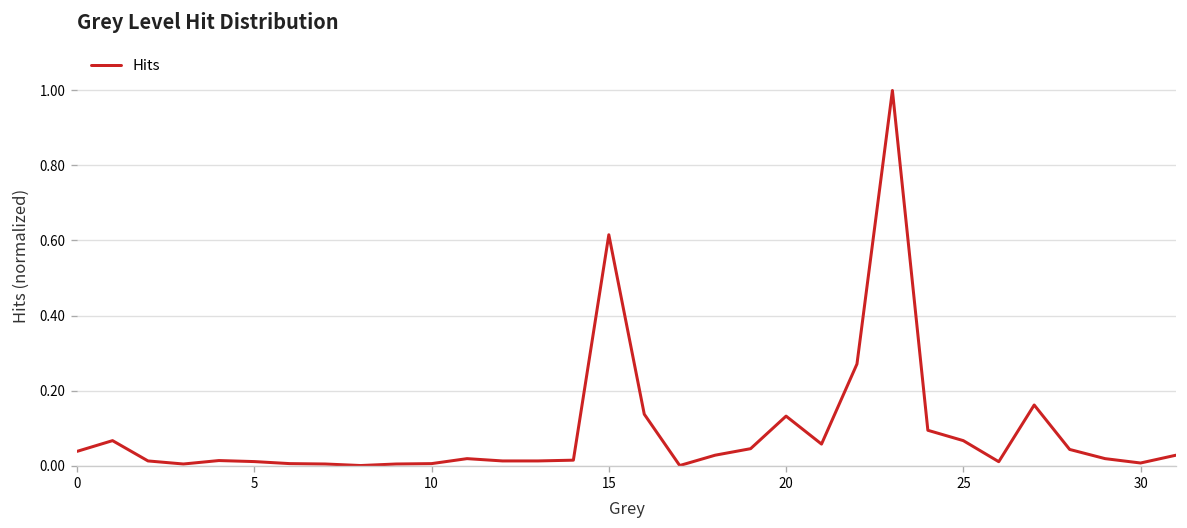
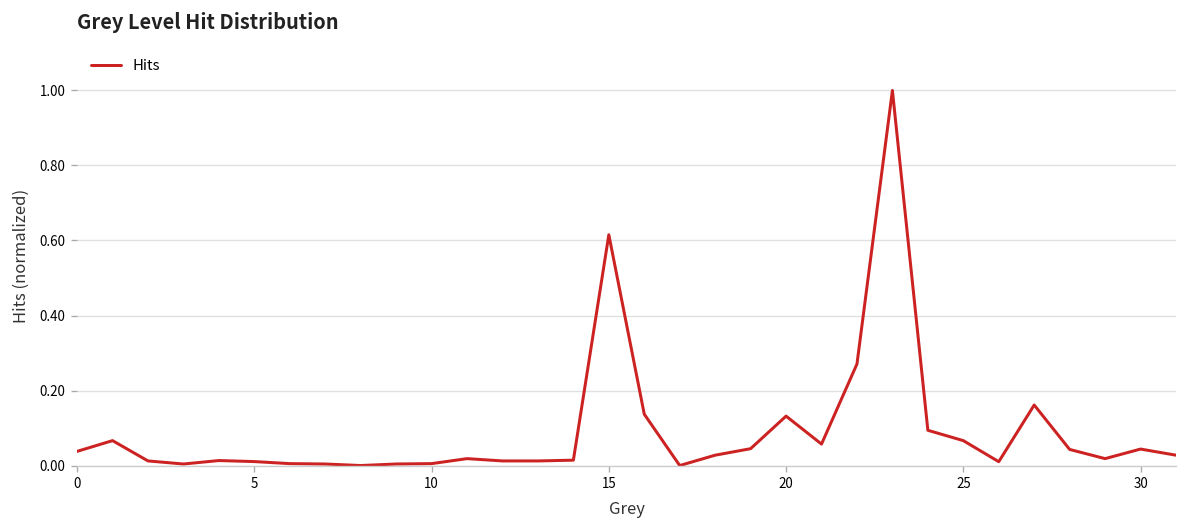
  {
    "0": 0.04,
    "5": 0.01,
    "10": 0.01,
    "15": 0.62,
    "20": 0.13,
    "25": 0.07,
-   "30": 0.01
+   "30": 0.04
  }
